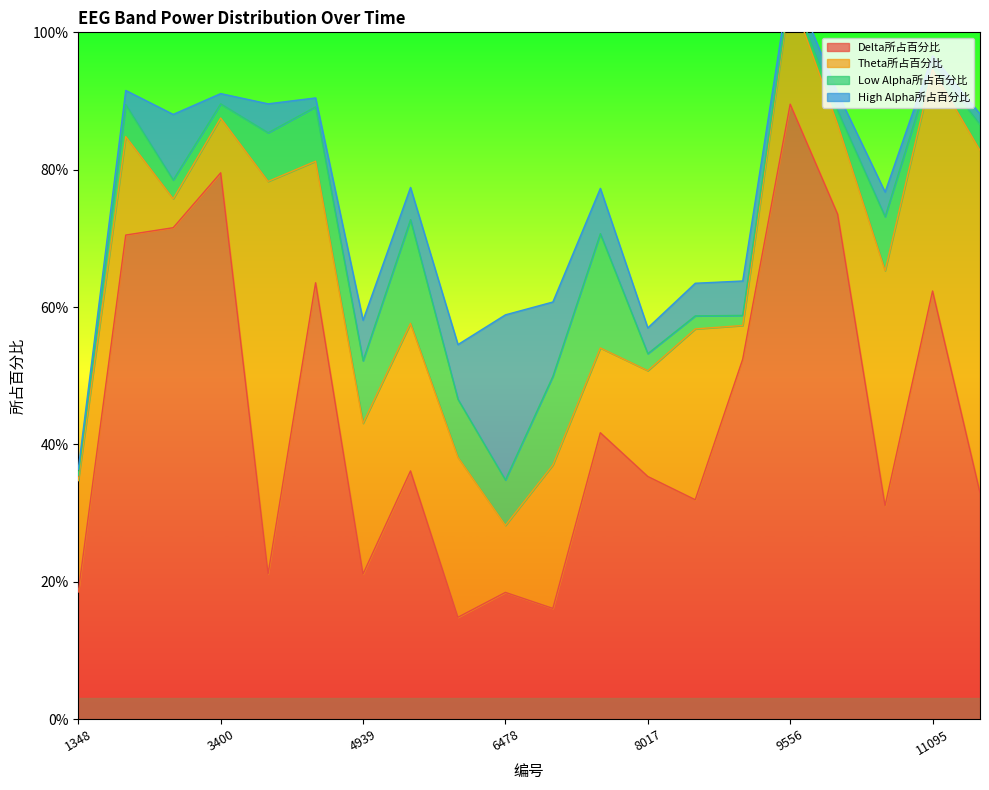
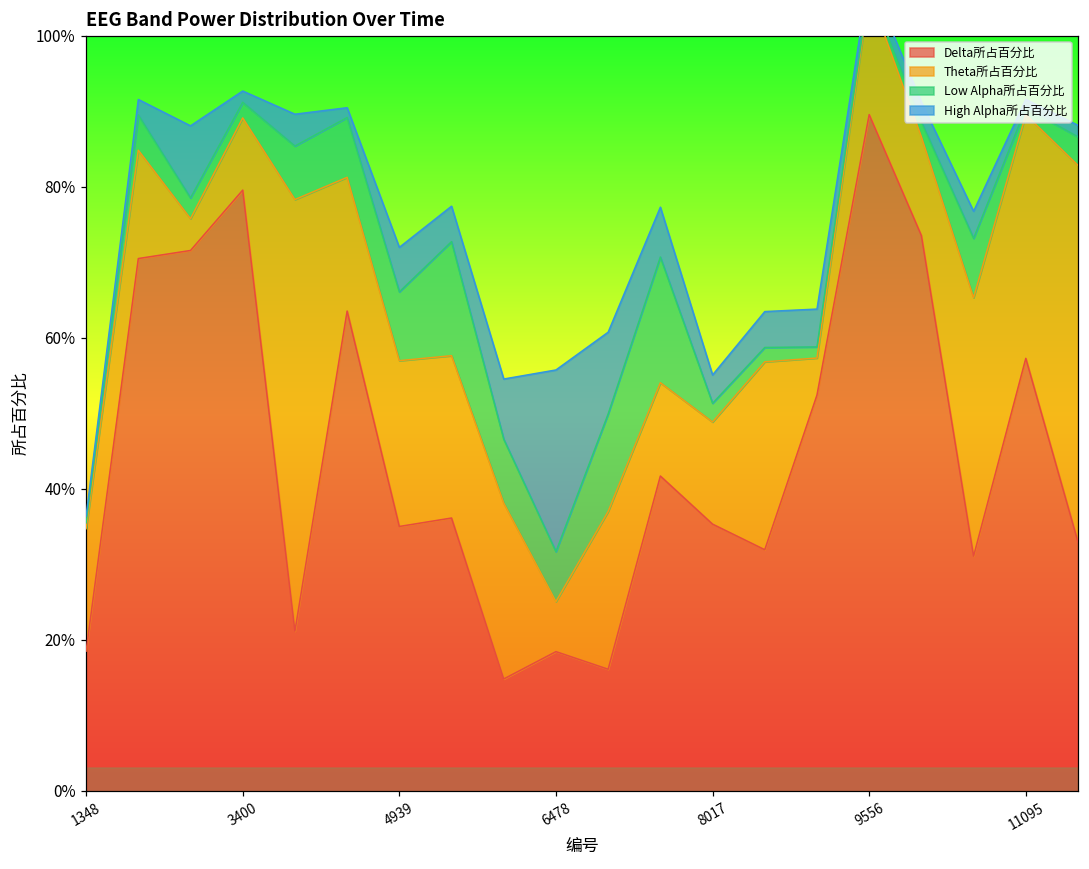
  {
    "Delta所占百分比": {
      "1348": "19%",
      "3400": "80%",
-     "4939": "21%",
+     "4939": "35%",
      "6478": "18%",
      "8017": "35%",
      "9556": "90%",
-     "11095": "62%"
+     "11095": "57%"
    },
    "Theta所占百分比": {
      "1348": "16%",
-     "3400": "8%",
+     "3400": "10%",
      "4939": "22%",
-     "6478": "10%",
-     "8017": "15%"
+     "6478": "7%",
+     "8017": "14%"
    },
    "Low Alpha所占百分比": {
      "1348": "1%",
      "3400": "2%",
      "4939": "9%",
      "6478": "7%",
      "8017": "2%"
    },
    "High Alpha所占百分比": {
      "1348": "1%",
      "3400": "1%",
      "4939": "6%",
      "6478": "24%",
      "8017": "4%"
    }
  }
